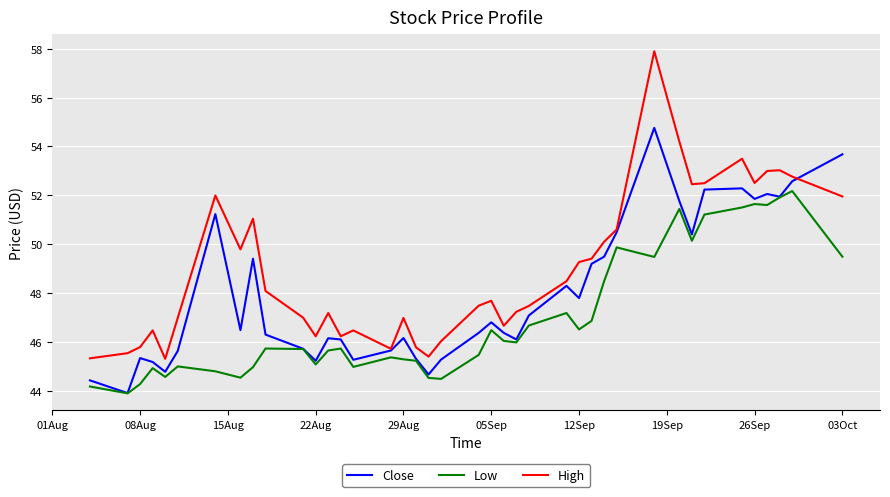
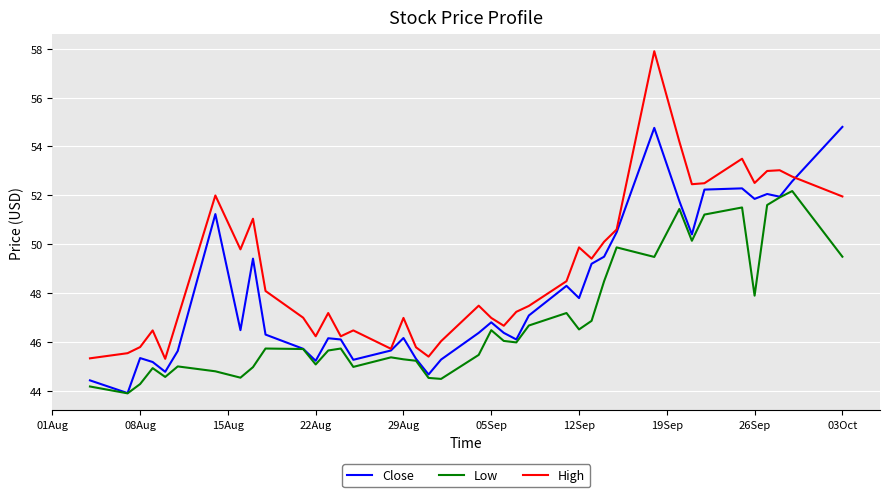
  {
    "Close": {
      "08Aug": 45.4,
      "22Aug": 45.3,
      "29Aug": 46.2,
      "05Sep": 46.8,
      "12Sep": 47.8,
      "26Sep": 51.9,
-     "03Oct": 53.7
+     "03Oct": 54.8
    },
    "Low": {
      "08Aug": 44.3,
      "22Aug": 45.1,
      "29Aug": 45.3,
      "05Sep": 46.5,
      "12Sep": 46.5,
-     "26Sep": 51.7,
+     "26Sep": 47.9,
      "03Oct": 49.5
    },
    "High": {
      "08Aug": 45.8,
      "22Aug": 46.3,
      "29Aug": 47.0,
-     "05Sep": 47.7,
-     "12Sep": 49.3,
+     "05Sep": 47.0,
+     "12Sep": 49.9,
      "26Sep": 52.5,
      "03Oct": 52.0
    }
  }
